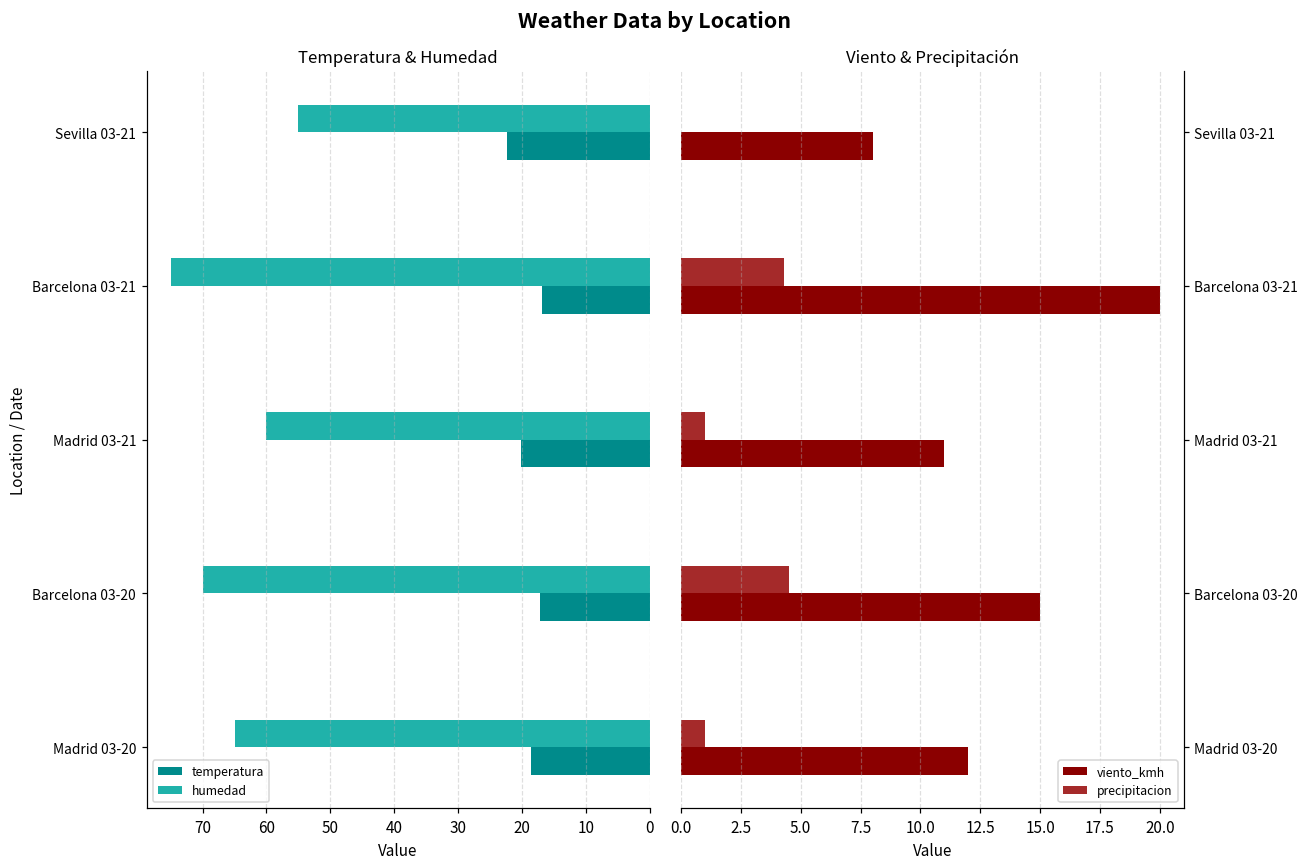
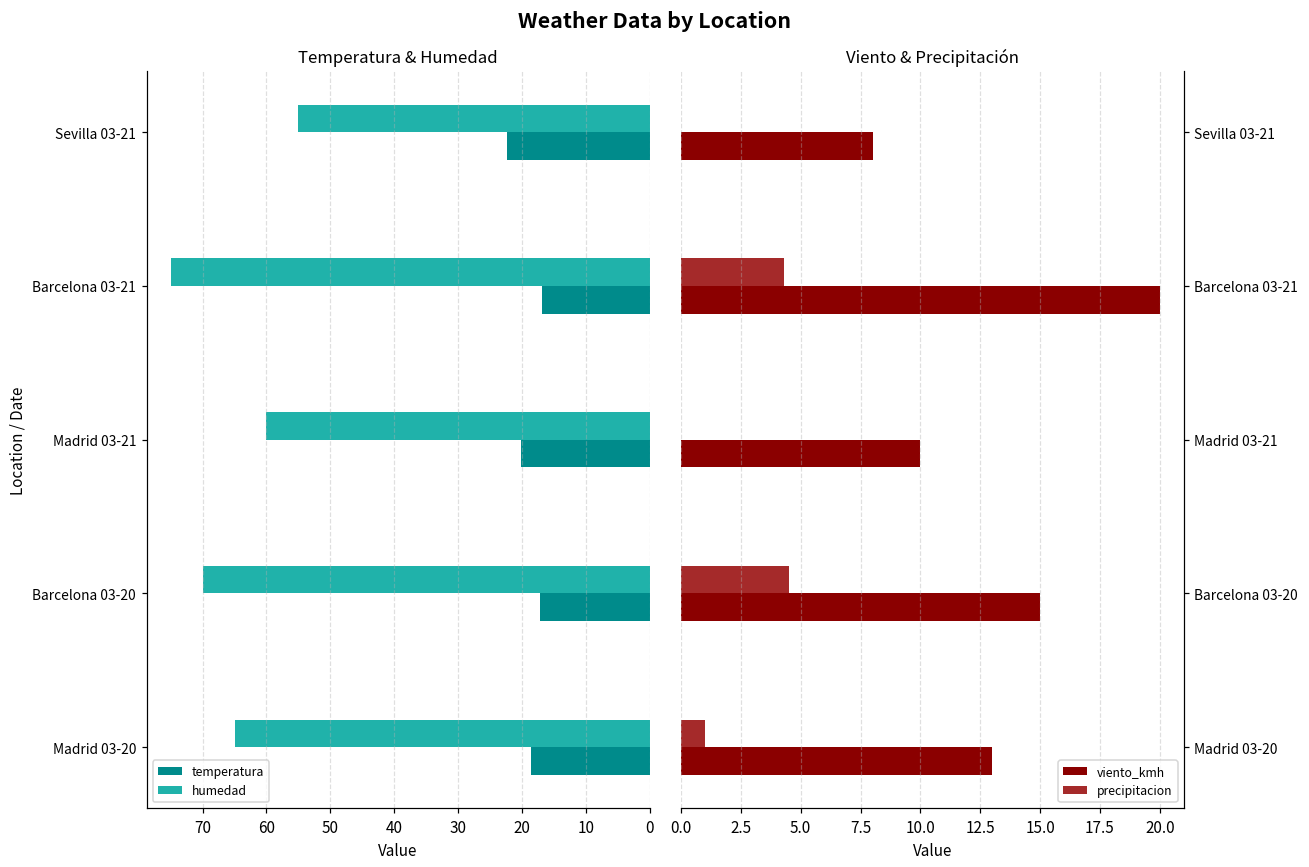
  {
    "Viento & Precipitación": {
      "viento_kmh": {
        "Sevilla 03-21": 8,
        "Barcelona 03-21": 20,
-       "Madrid 03-21": 11,
+       "Madrid 03-21": 10,
        "Barcelona 03-20": 15,
-       "Madrid 03-20": 12
+       "Madrid 03-20": 13
      },
      "precipitacion": {
        "Sevilla 03-21": 0,
        "Barcelona 03-21": 4.3,
-       "Madrid 03-21": 1,
+       "Madrid 03-21": 0,
        "Barcelona 03-20": 4.5,
        "Madrid 03-20": 1
      }
    }
  }
